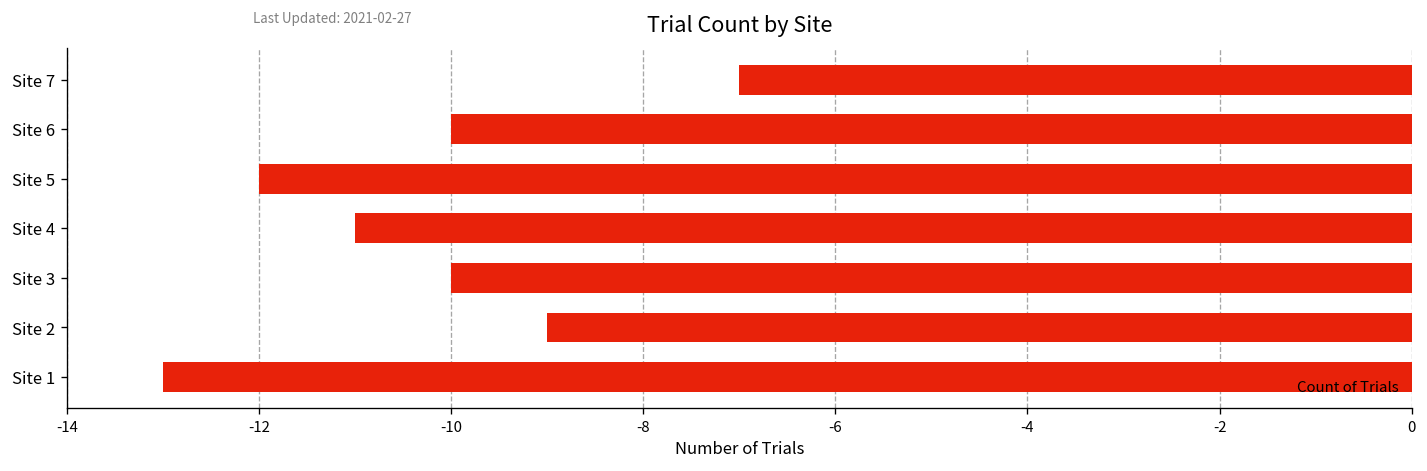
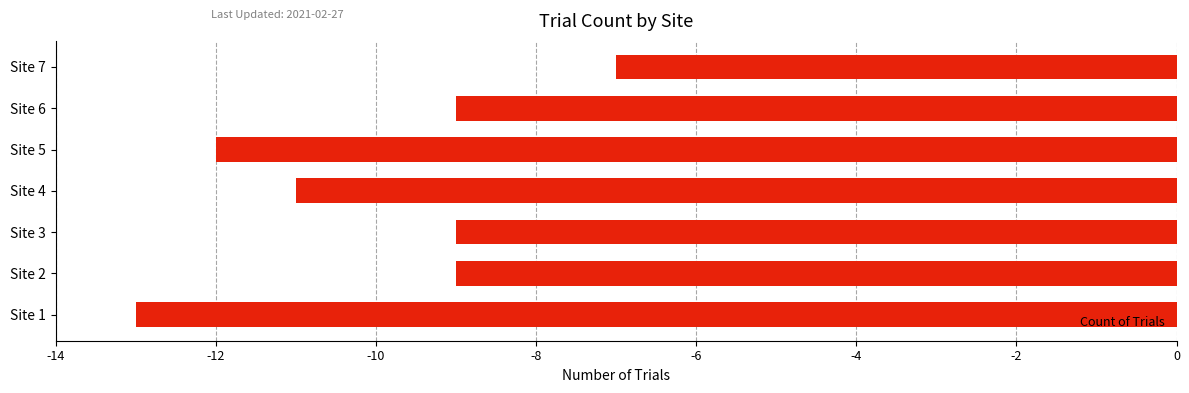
  {
    "Site 7": -7.0,
-   "Site 6": -10.0,
+   "Site 6": -9.0,
    "Site 5": -12.0,
    "Site 4": -11.0,
-   "Site 3": -10.0,
+   "Site 3": -9.0,
    "Site 2": -9.0,
    "Site 1": -13.0
  }
